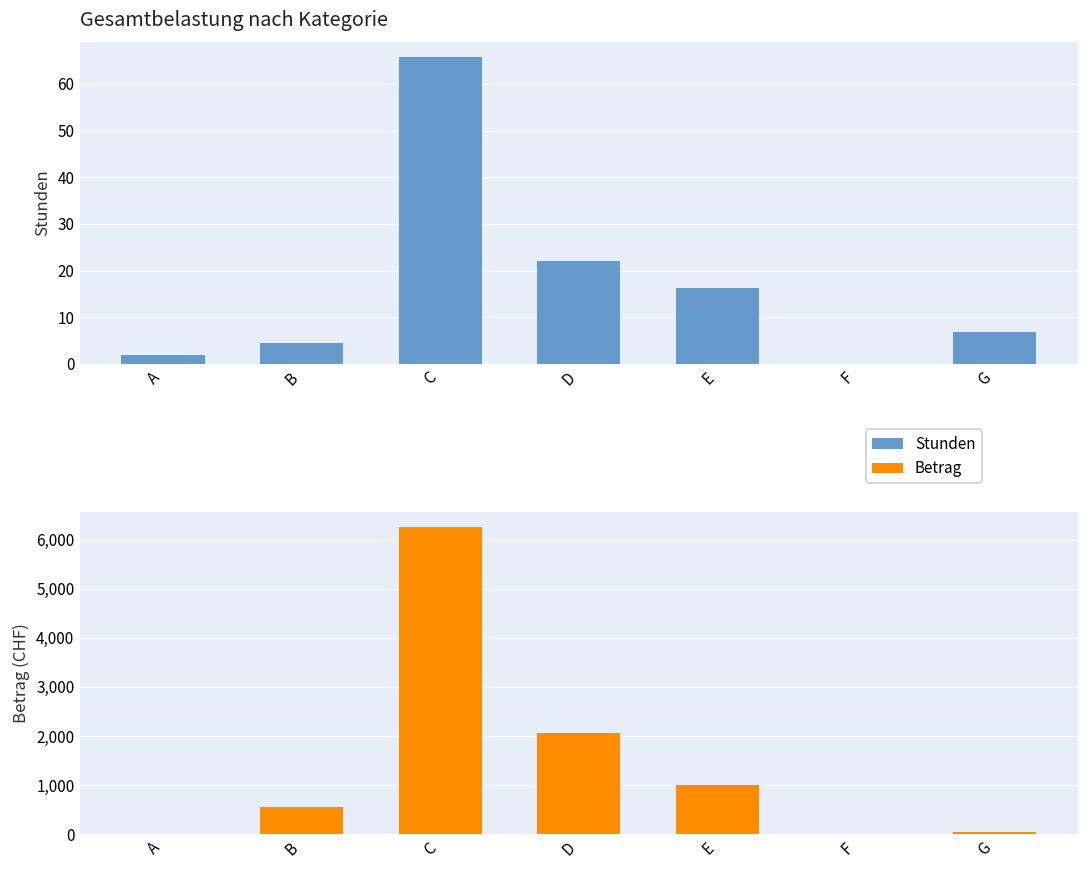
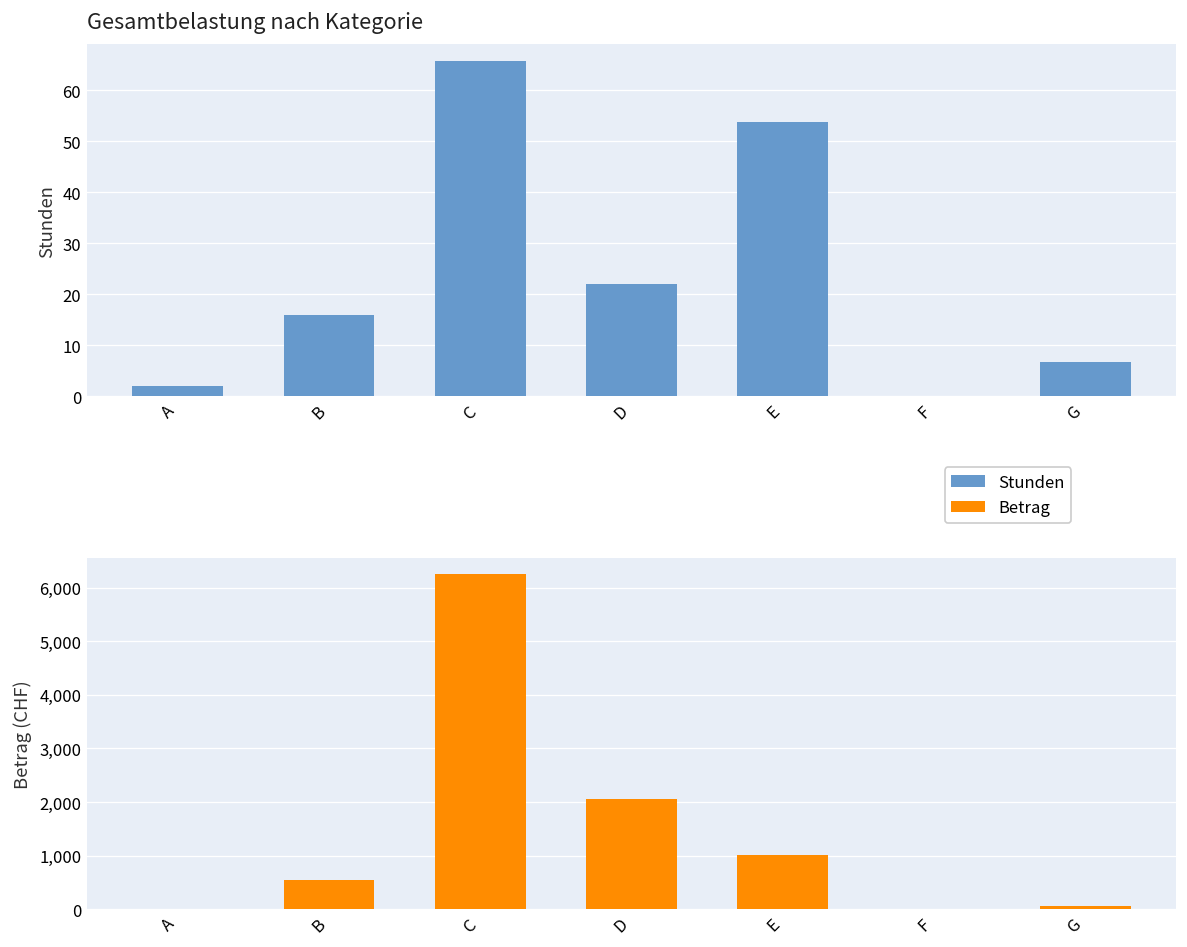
  {
    "Gesamtbelastung nach Kategorie": {
      "A": 2,
-     "B": 5,
+     "B": 16,
      "C": 66,
      "D": 22,
-     "E": 16,
+     "E": 54,
      "F": 0,
      "G": 7
    }
  }
